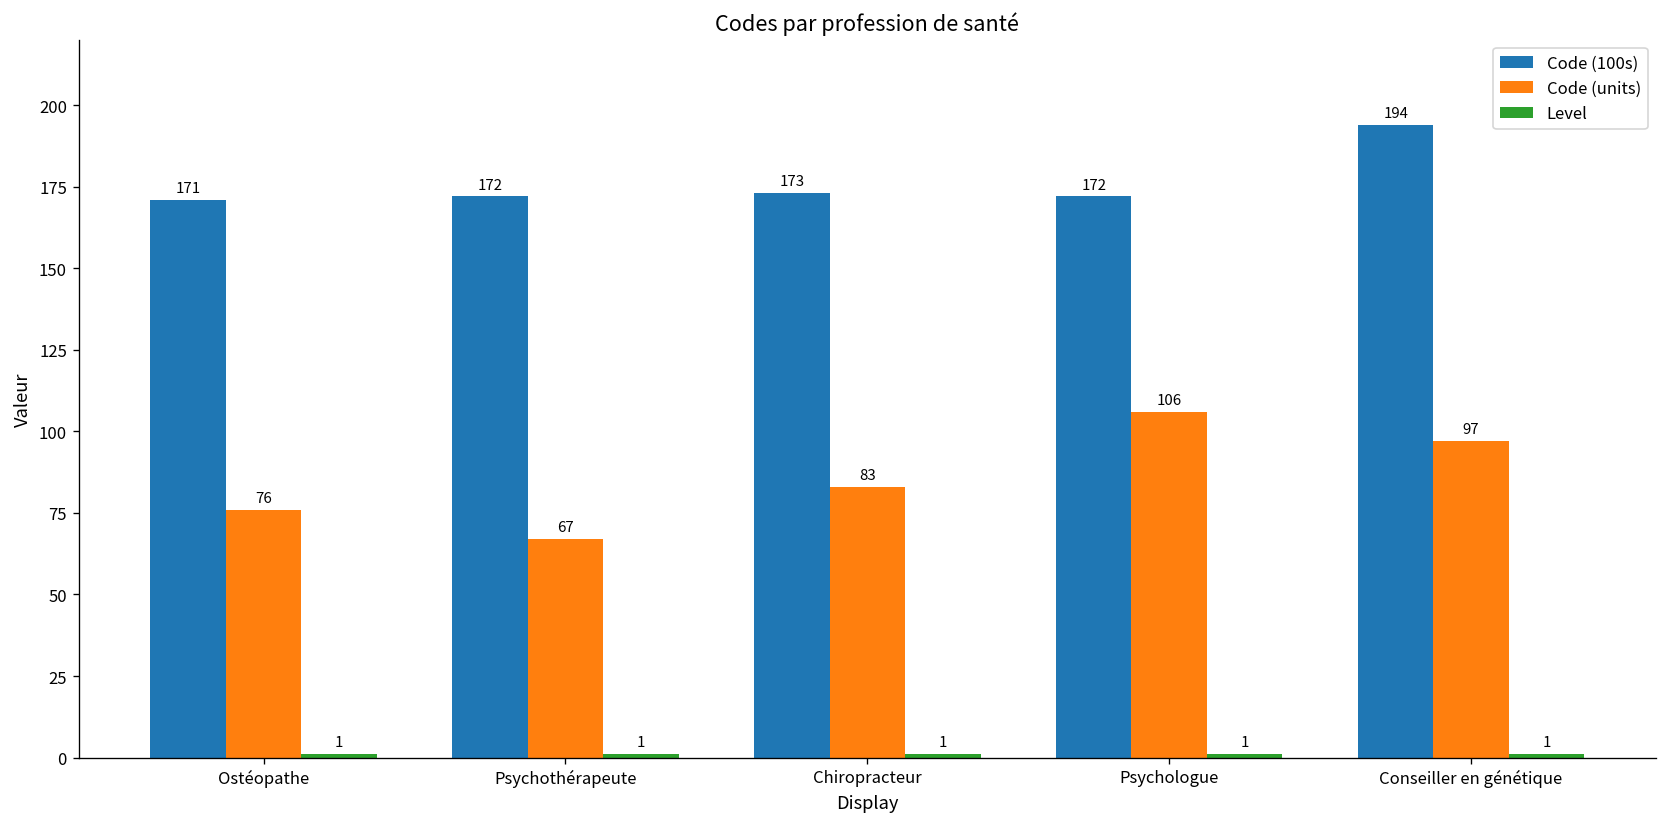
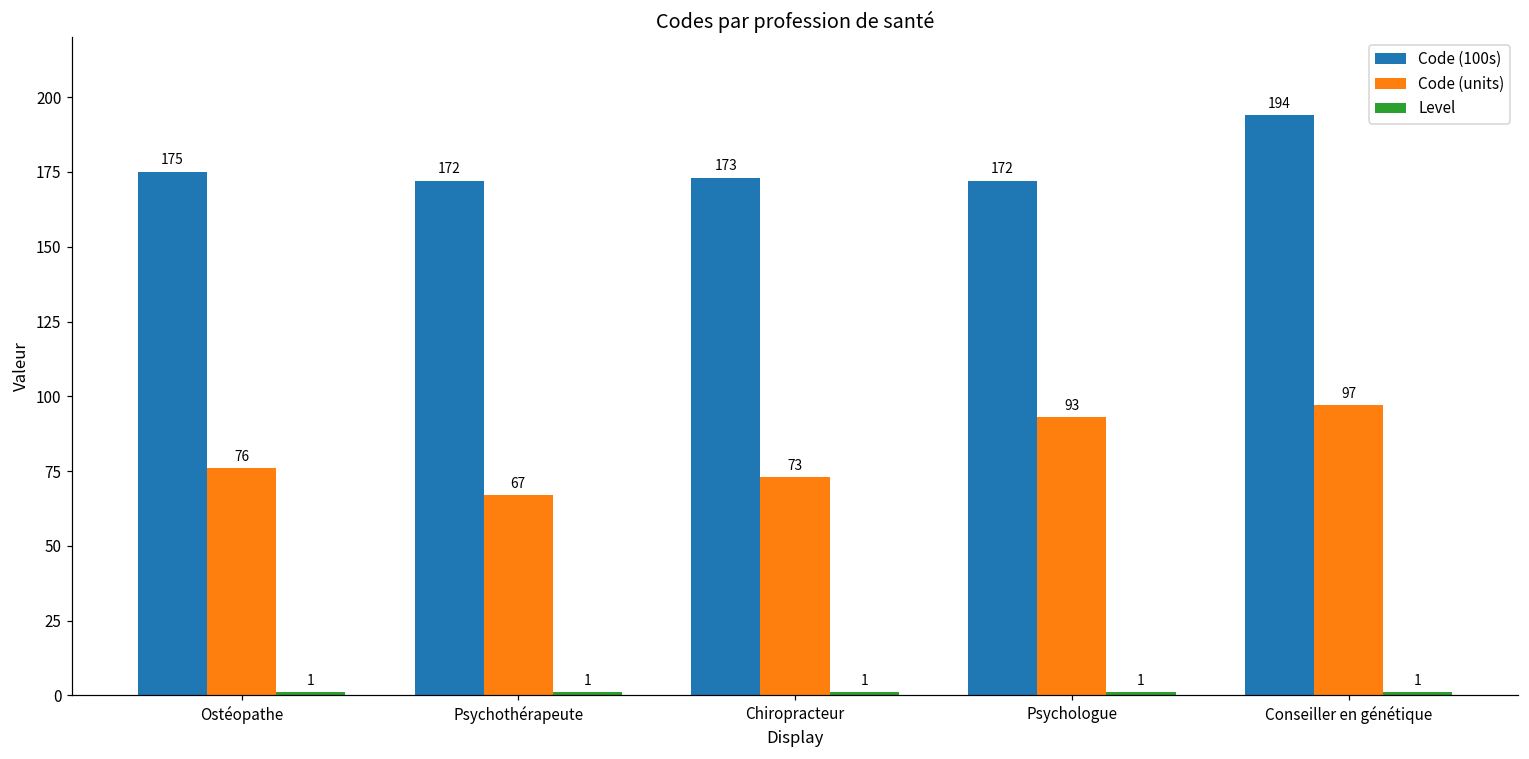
  {
    "Code (100s)": {
-     "Ostéopathe": 171,
+     "Ostéopathe": 175,
      "Psychothérapeute": 172,
      "Chiropracteur": 173,
      "Psychologue": 172,
      "Conseiller en génétique": 194
    },
    "Code (units)": {
      "Ostéopathe": 76,
      "Psychothérapeute": 67,
-     "Chiropracteur": 83,
-     "Psychologue": 106,
+     "Chiropracteur": 73,
+     "Psychologue": 93,
      "Conseiller en génétique": 97
    },
    "Level": {
      "Ostéopathe": 1,
      "Psychothérapeute": 1,
      "Chiropracteur": 1,
      "Psychologue": 1,
      "Conseiller en génétique": 1
    }
  }
